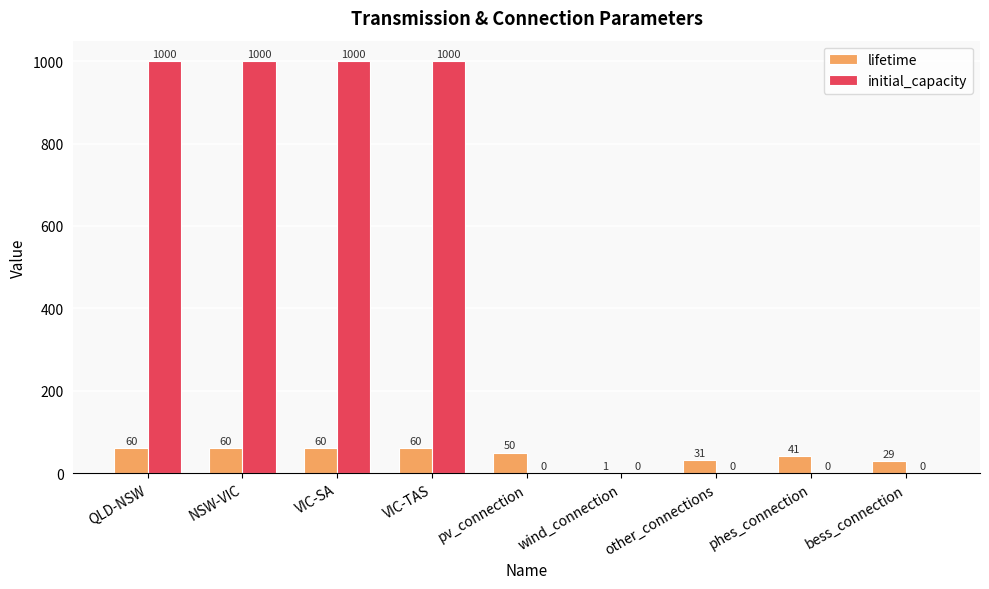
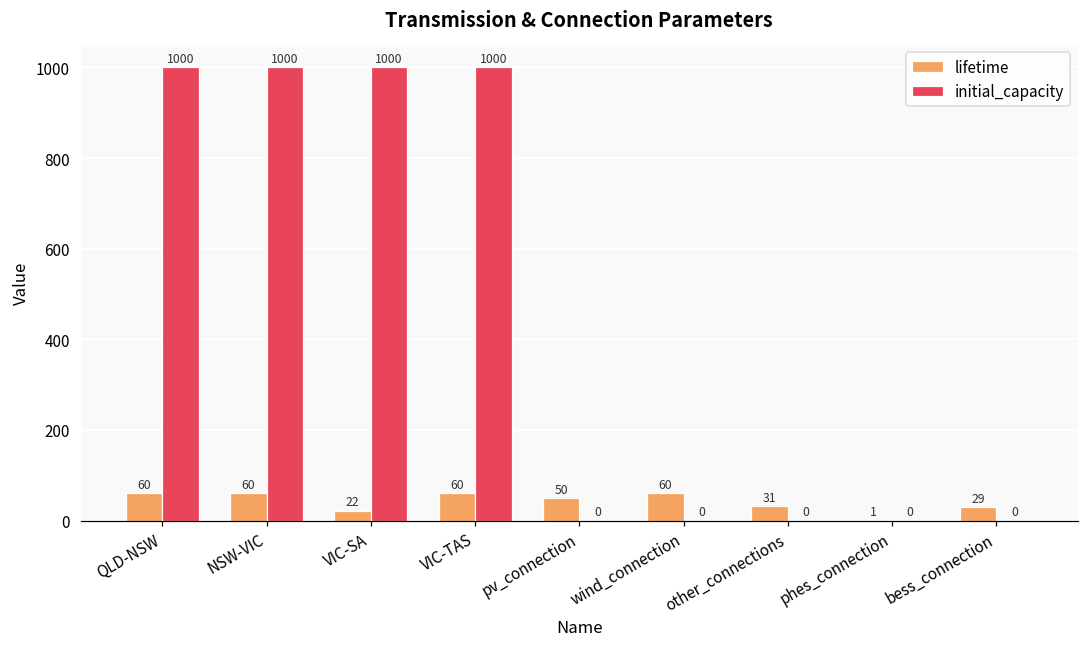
  {
    "lifetime": {
      "QLD-NSW": 60,
      "NSW-VIC": 60,
-     "VIC-SA": 60,
+     "VIC-SA": 22,
      "VIC-TAS": 60,
      "pv_connection": 50,
-     "wind_connection": 1,
+     "wind_connection": 60,
      "other_connections": 31,
-     "phes_connection": 41,
+     "phes_connection": 1,
      "bess_connection": 29
    },
    "initial_capacity": {
      "QLD-NSW": 1000,
      "NSW-VIC": 1000,
      "VIC-SA": 1000,
      "VIC-TAS": 1000,
      "pv_connection": 0,
      "wind_connection": 0,
      "other_connections": 0,
      "phes_connection": 0,
      "bess_connection": 0
    }
  }
